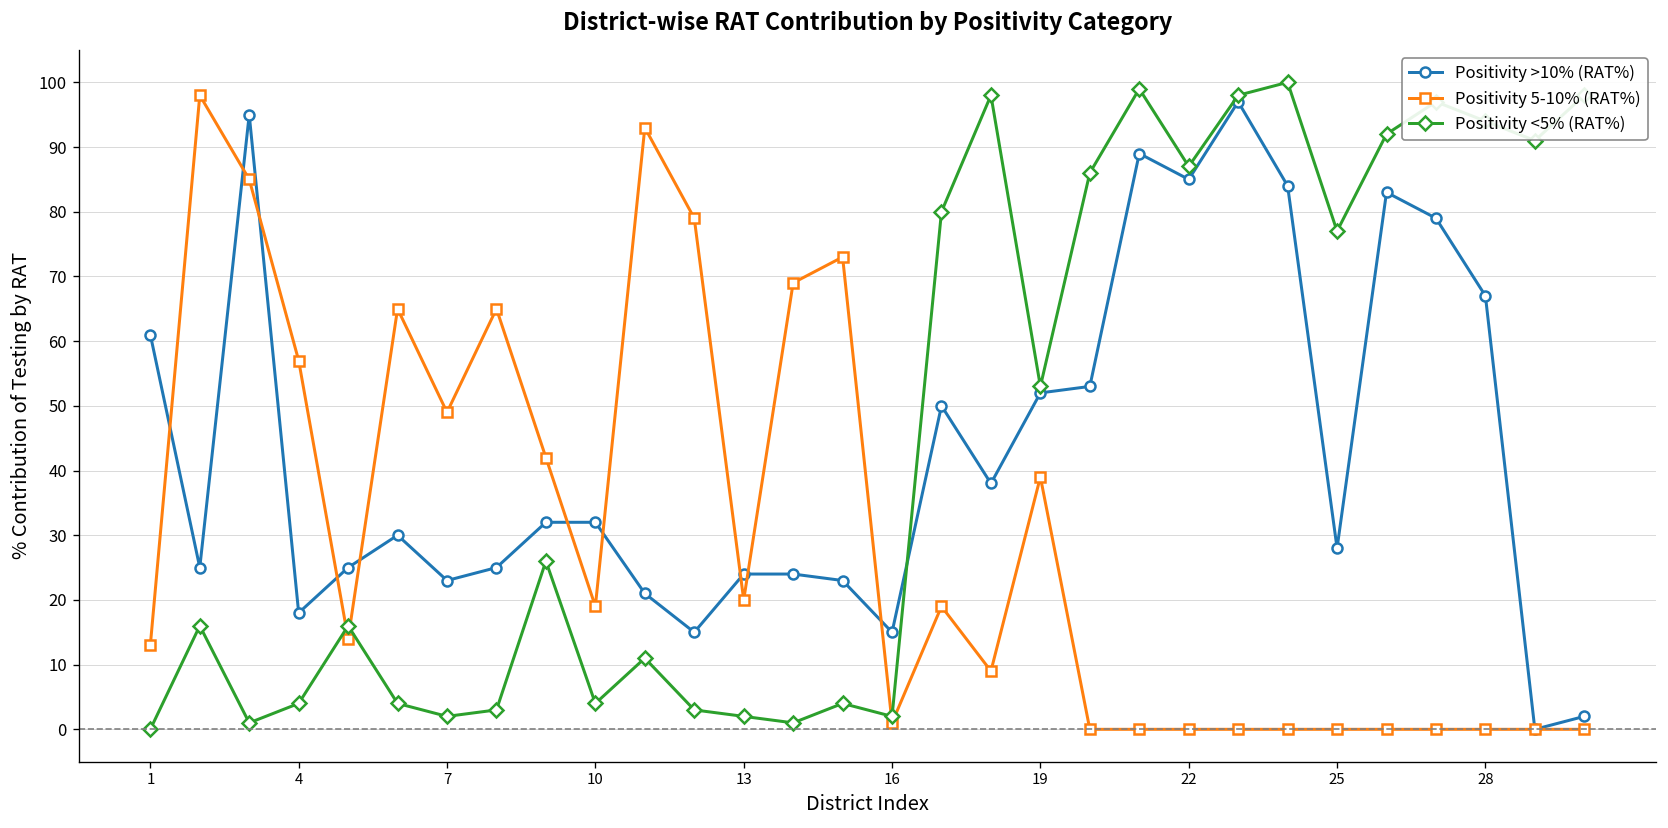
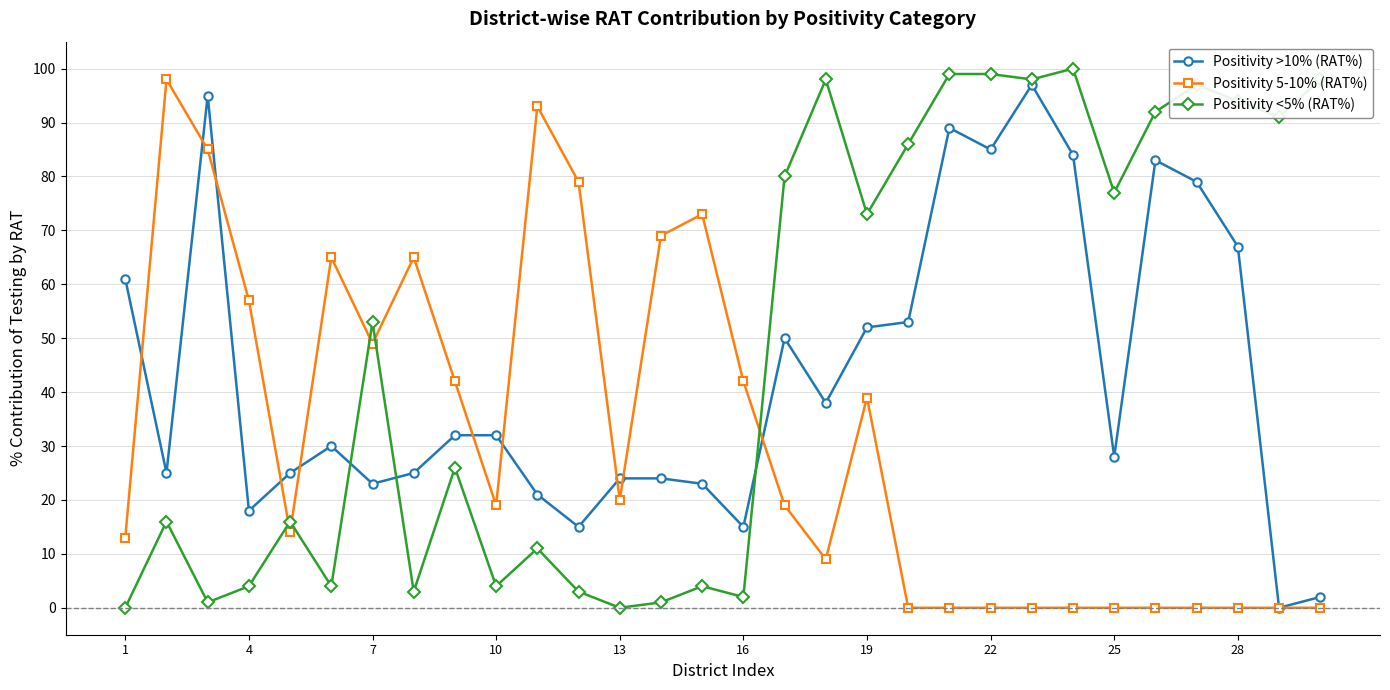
  {
    "Positivity >10% (RAT%)": {
      "1": 61,
      "4": 18,
      "7": 23,
      "10": 32,
      "13": 24,
      "16": 15,
      "19": 52,
      "22": 85,
      "25": 28,
      "28": 67
    },
    "Positivity 5-10% (RAT%)": {
      "1": 13,
      "4": 57,
      "7": 49,
      "10": 19,
      "13": 20,
-     "16": 1,
+     "16": 42,
      "19": 39,
      "22": 0,
      "25": 0,
      "28": 0
    },
    "Positivity <5% (RAT%)": {
      "1": 0,
      "4": 4,
-     "7": 2,
+     "7": 53,
      "10": 4,
-     "13": 2,
+     "13": 0,
      "16": 2,
-     "19": 53,
-     "22": 87,
+     "19": 73,
+     "22": 99,
      "25": 77
    }
  }
